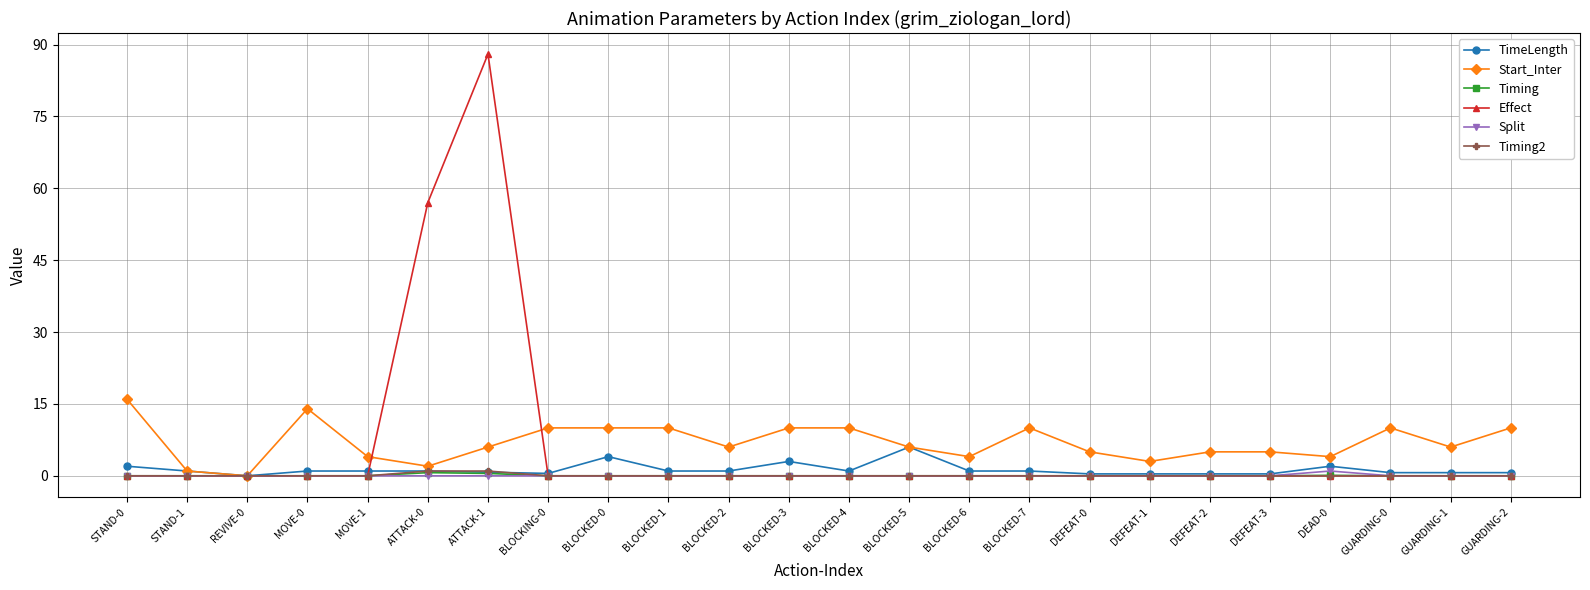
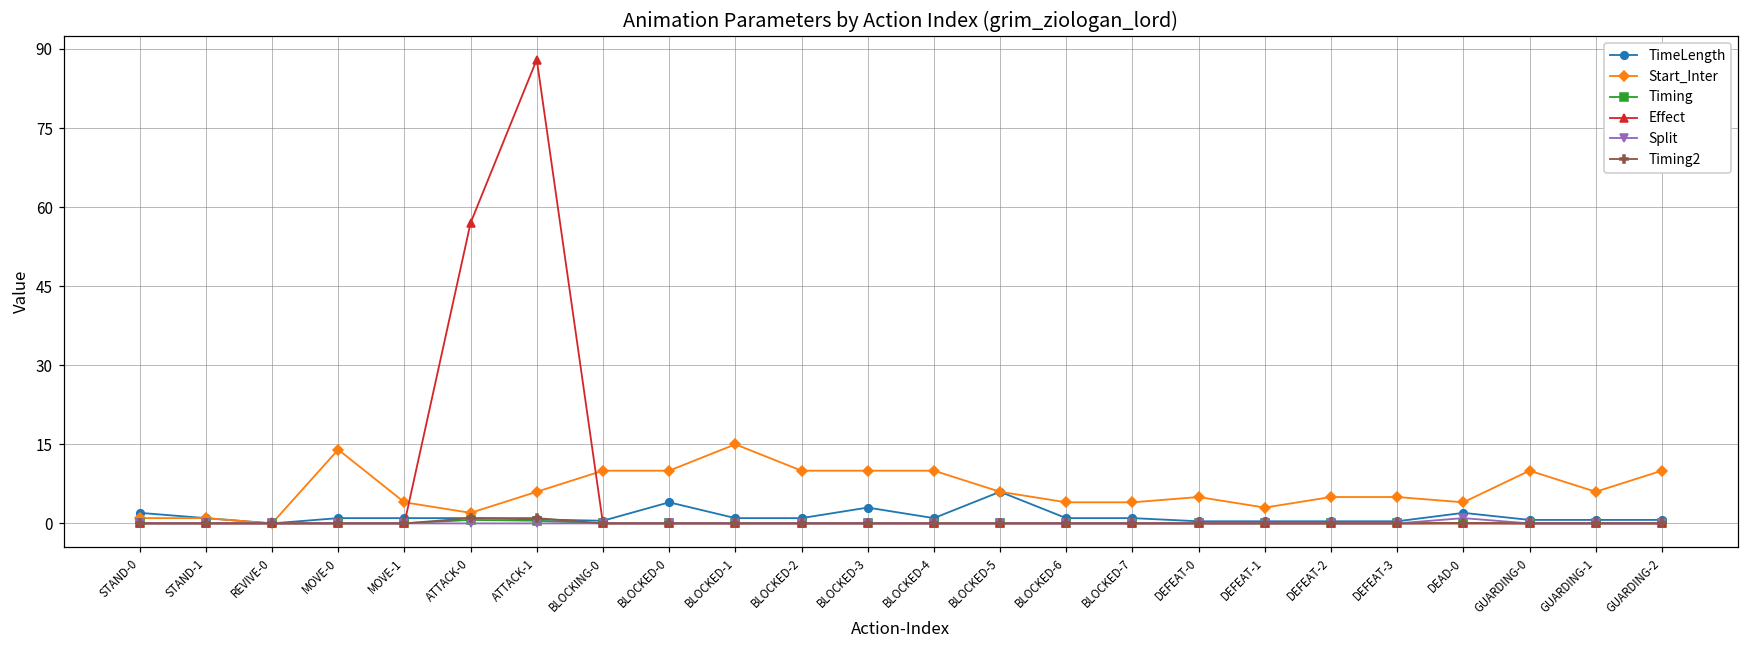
  {
    "TimeLength": {
      "STAND-0": 2,
      "MOVE-0": 1,
      "MOVE-1": 1,
      "BLOCKED-0": 4,
      "BLOCKED-1": 1,
      "BLOCKED-2": 1,
      "BLOCKED-3": 3,
      "BLOCKED-4": 1,
      "BLOCKED-6": 1,
      "BLOCKED-7": 1,
      "DEAD-0": 2,
      "GUARDING-0": 1,
      "GUARDING-1": 1,
      "GUARDING-2": 1
    },
    "Start_Inter": {
-     "STAND-0": 16,
+     "STAND-0": 1,
      "MOVE-0": 14,
      "MOVE-1": 4,
      "ATTACK-0": 2,
      "ATTACK-1": 6,
      "BLOCKING-0": 10,
      "BLOCKED-0": 10,
-     "BLOCKED-1": 10,
-     "BLOCKED-2": 6,
+     "BLOCKED-1": 15,
+     "BLOCKED-2": 10,
      "BLOCKED-3": 10,
      "BLOCKED-4": 10,
      "BLOCKED-6": 4,
-     "BLOCKED-7": 10,
+     "BLOCKED-7": 4,
      "DEFEAT-0": 5,
      "DEFEAT-1": 3,
      "DEFEAT-2": 5,
      "DEFEAT-3": 5,
      "DEAD-0": 4,
      "GUARDING-0": 10,
      "GUARDING-1": 6,
      "GUARDING-2": 10
    },
    "Effect": {
      "ATTACK-0": 57,
      "ATTACK-1": 88
    },
    "Split": {
      "ATTACK-0": 0,
      "DEAD-0": 1
    }
  }
